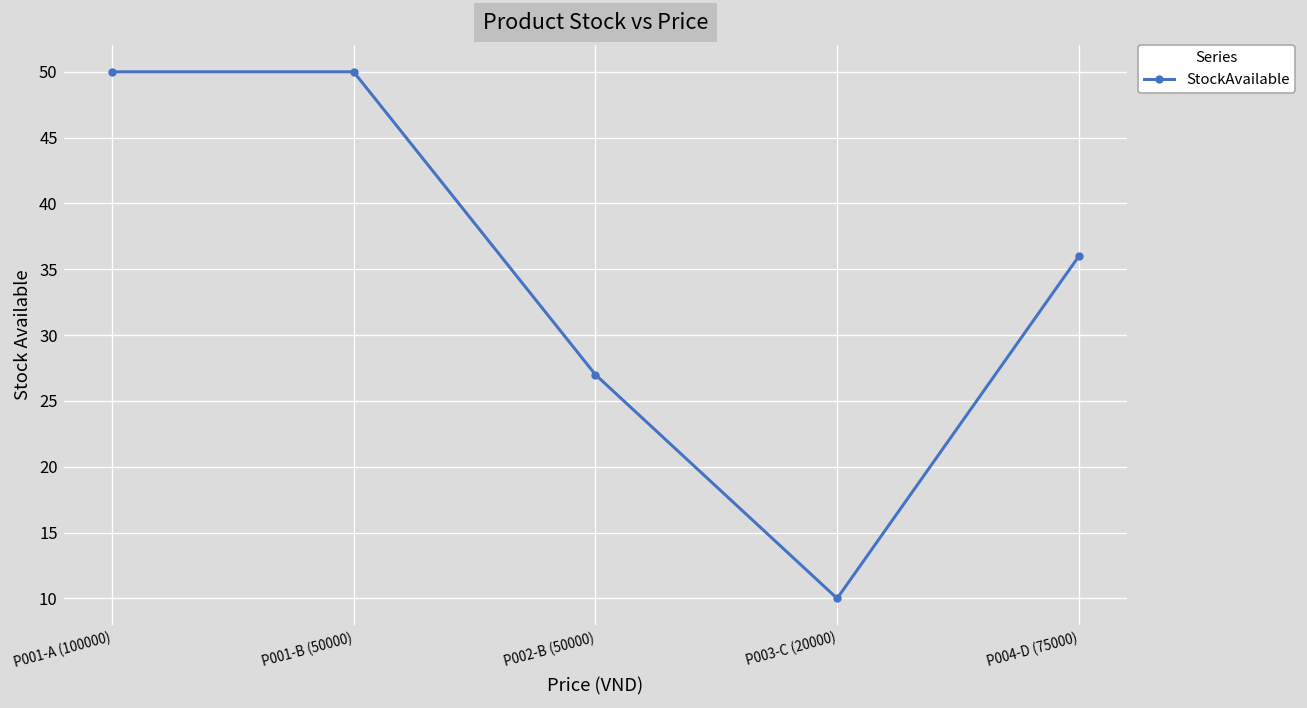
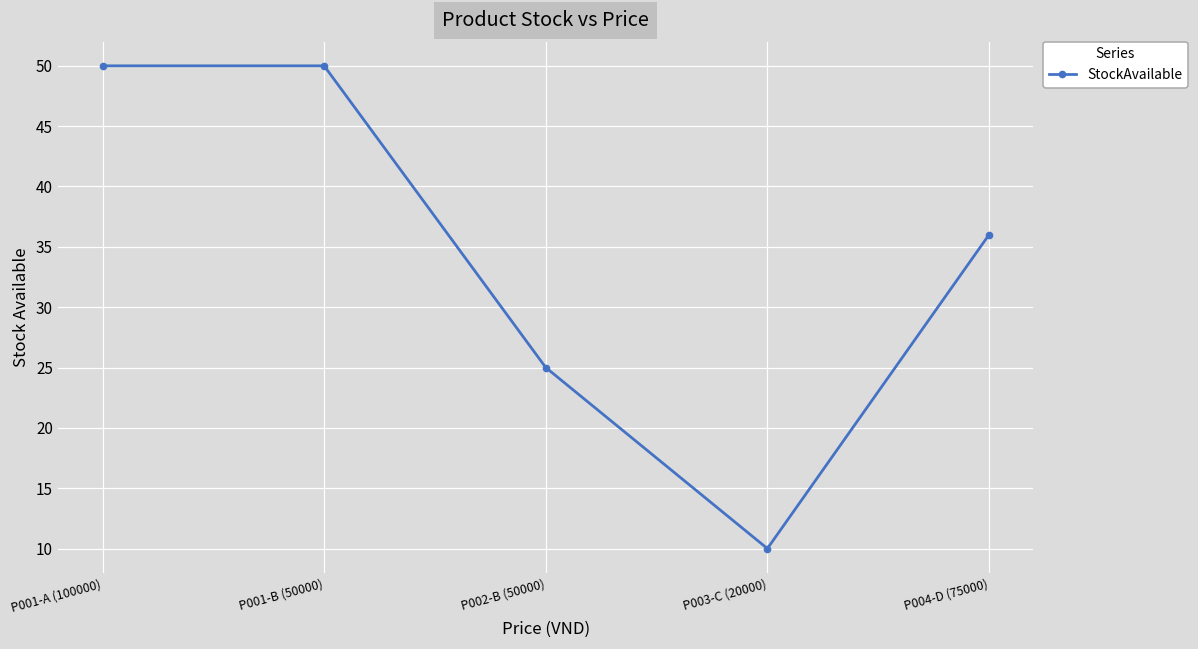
  {
    "P001-A (100000)": 50,
    "P001-B (50000)": 50,
-   "P002-B (50000)": 27,
+   "P002-B (50000)": 25,
    "P003-C (20000)": 10,
    "P004-D (75000)": 36
  }
